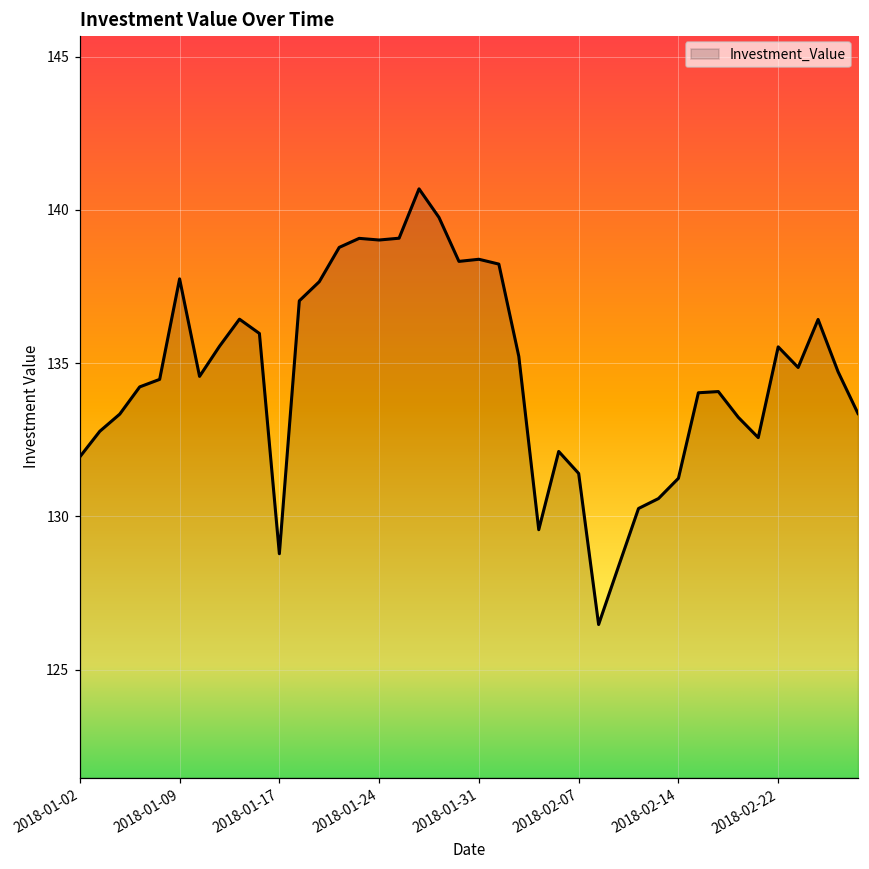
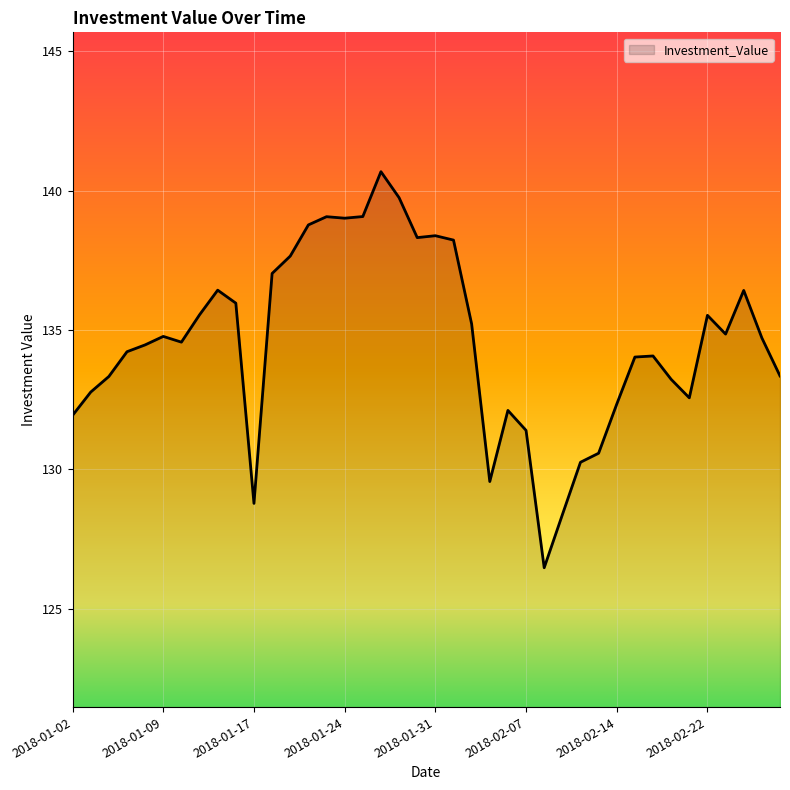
  {
    "2018-01-02": 131.9,
-   "2018-01-09": 137.7,
+   "2018-01-09": 134.8,
    "2018-01-17": 128.8,
    "2018-01-24": 139.0,
    "2018-01-31": 138.4,
    "2018-02-07": 131.4,
-   "2018-02-14": 131.2,
+   "2018-02-14": 132.3,
    "2018-02-22": 135.5
  }
